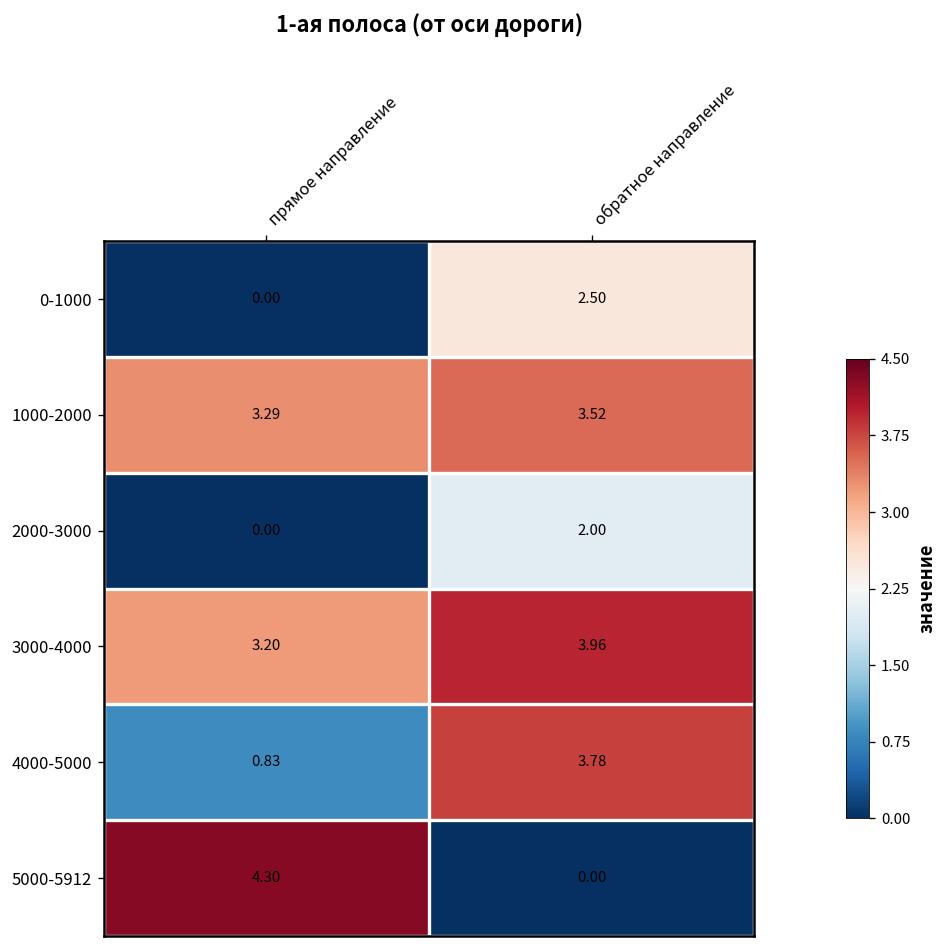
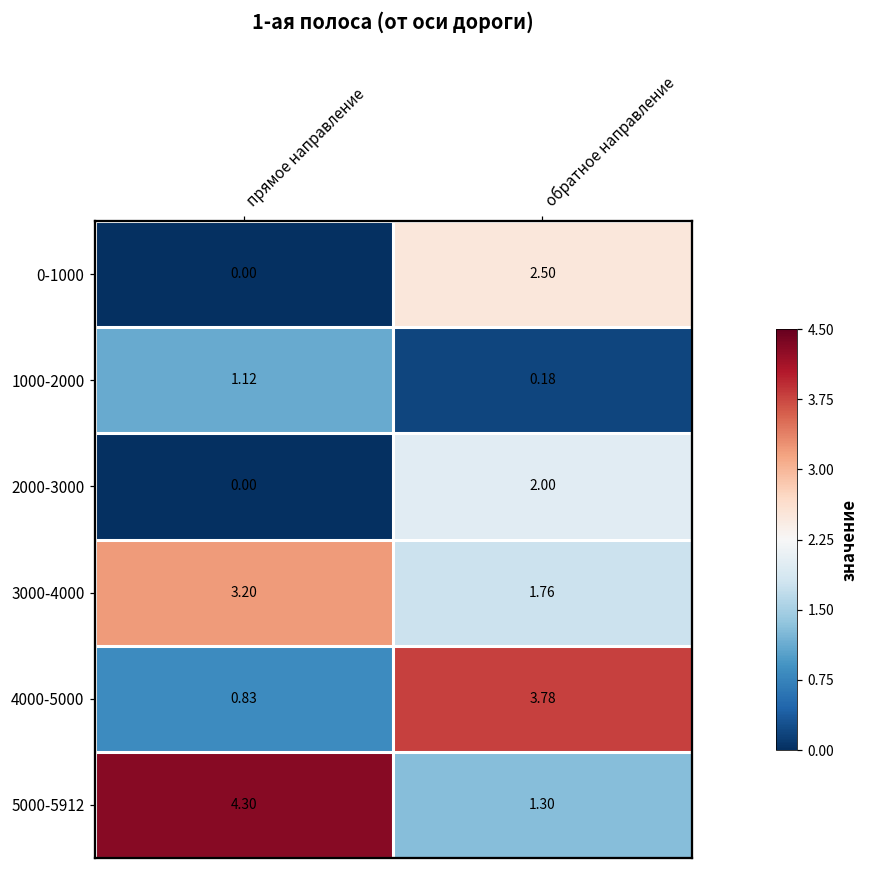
  {
    "0-1000": {
      "прямое направление": 0.00,
      "обратное направление": 2.50
    },
    "1000-2000": {
-     "прямое направление": 3.29,
-     "обратное направление": 3.52
+     "прямое направление": 1.12,
+     "обратное направление": 0.18
    },
    "2000-3000": {
      "прямое направление": 0.00,
      "обратное направление": 2.00
    },
    "3000-4000": {
      "прямое направление": 3.20,
-     "обратное направление": 3.96
+     "обратное направление": 1.76
    },
    "4000-5000": {
      "прямое направление": 0.83,
      "обратное направление": 3.78
    },
    "5000-5912": {
      "прямое направление": 4.30,
-     "обратное направление": 0.00
+     "обратное направление": 1.30
    }
  }
